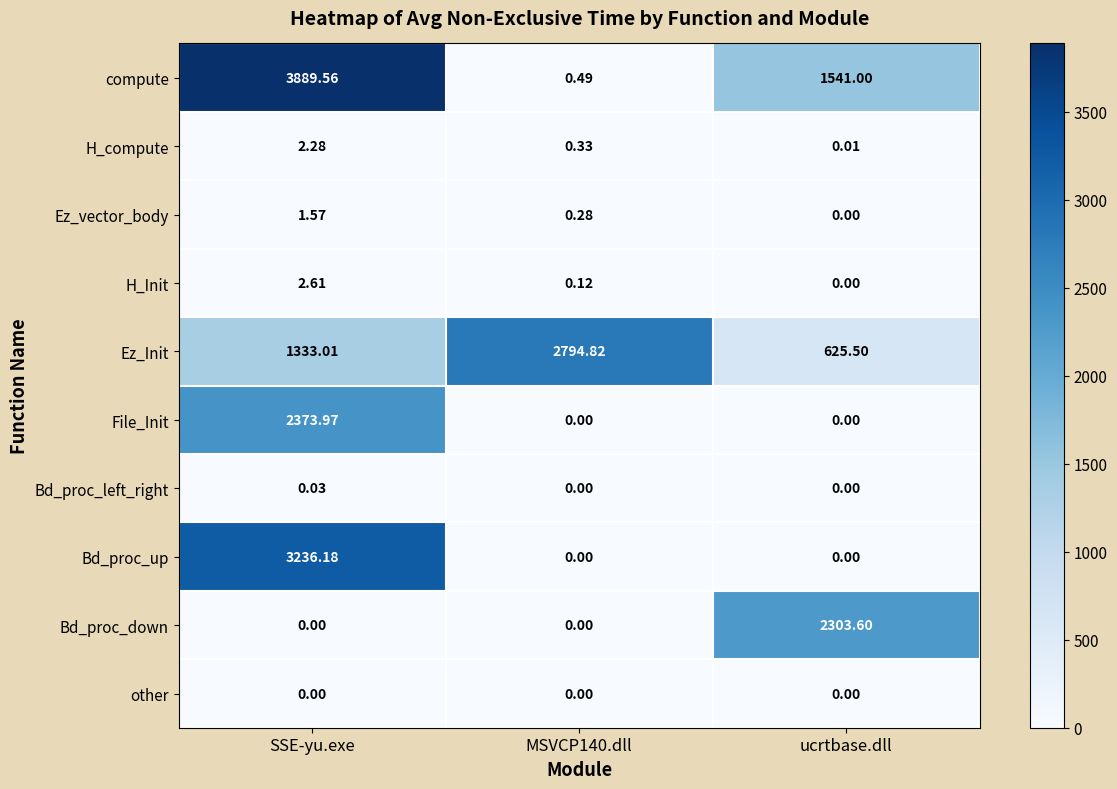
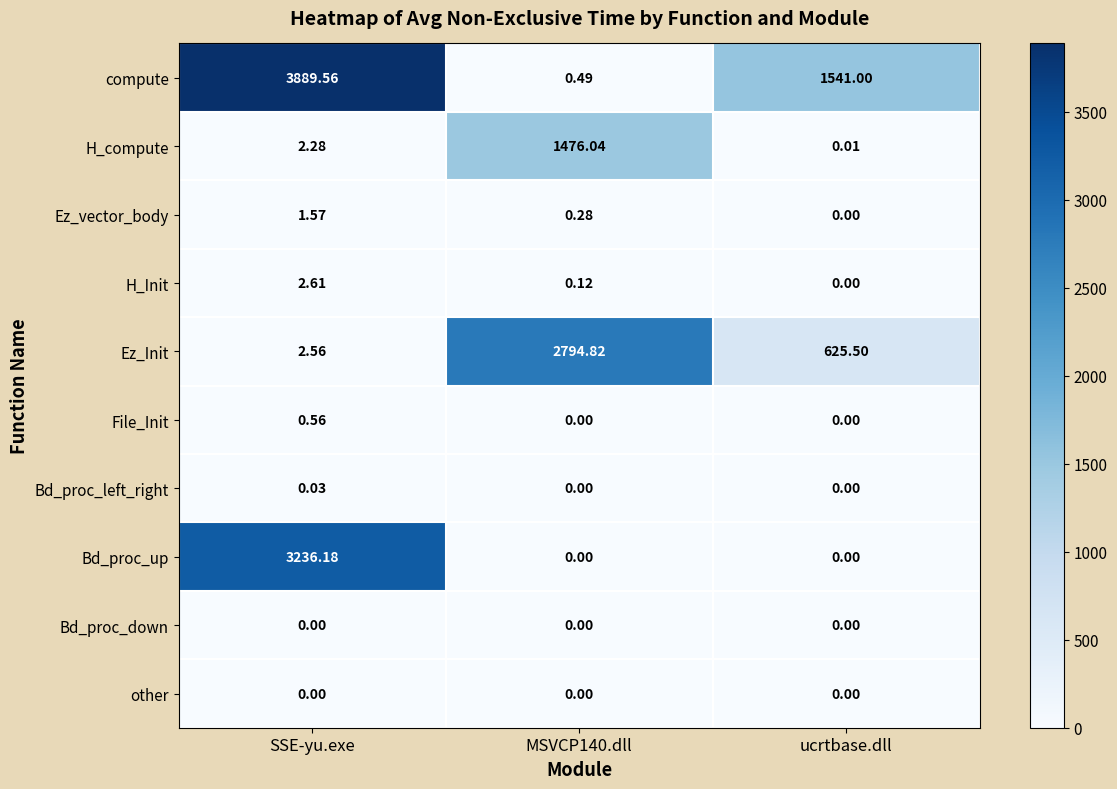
  {
    "compute": {
      "SSE-yu.exe": 3889.56,
      "MSVCP140.dll": 0.49,
      "ucrtbase.dll": 1541.00
    },
    "H_compute": {
      "SSE-yu.exe": 2.28,
-     "MSVCP140.dll": 0.33,
+     "MSVCP140.dll": 1476.04,
      "ucrtbase.dll": 0.01
    },
    "Ez_vector_body": {
      "SSE-yu.exe": 1.57,
      "MSVCP140.dll": 0.28,
      "ucrtbase.dll": 0.00
    },
    "H_Init": {
      "SSE-yu.exe": 2.61,
      "MSVCP140.dll": 0.12,
      "ucrtbase.dll": 0.00
    },
    "Ez_Init": {
-     "SSE-yu.exe": 1333.01,
+     "SSE-yu.exe": 2.56,
      "MSVCP140.dll": 2794.82,
      "ucrtbase.dll": 625.50
    },
    "File_Init": {
-     "SSE-yu.exe": 2373.97,
+     "SSE-yu.exe": 0.56,
      "MSVCP140.dll": 0.00,
      "ucrtbase.dll": 0.00
    },
    "Bd_proc_left_right": {
      "SSE-yu.exe": 0.03,
      "MSVCP140.dll": 0.00,
      "ucrtbase.dll": 0.00
    },
    "Bd_proc_up": {
      "SSE-yu.exe": 3236.18,
      "MSVCP140.dll": 0.00,
      "ucrtbase.dll": 0.00
    },
    "Bd_proc_down": {
      "SSE-yu.exe": 0.00,
      "MSVCP140.dll": 0.00,
-     "ucrtbase.dll": 2303.60
+     "ucrtbase.dll": 0.00
    },
    "other": {
      "SSE-yu.exe": 0.00,
      "MSVCP140.dll": 0.00,
      "ucrtbase.dll": 0.00
    }
  }
